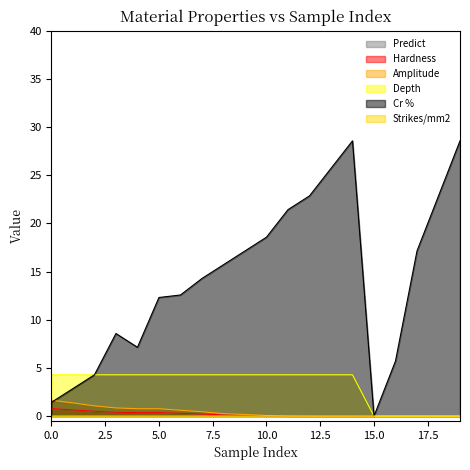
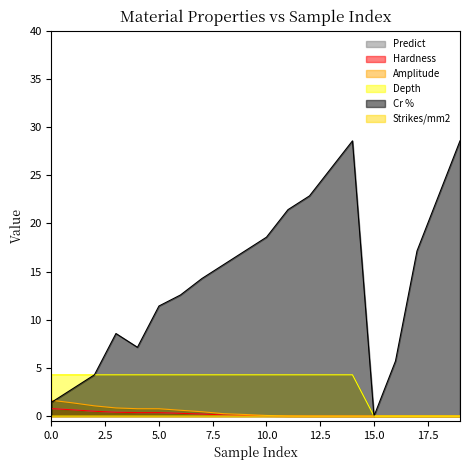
  {
    "Cr %": {
-     "5.0": 12,
+     "5.0": 11,
      "10.0": 19
    }
  }
